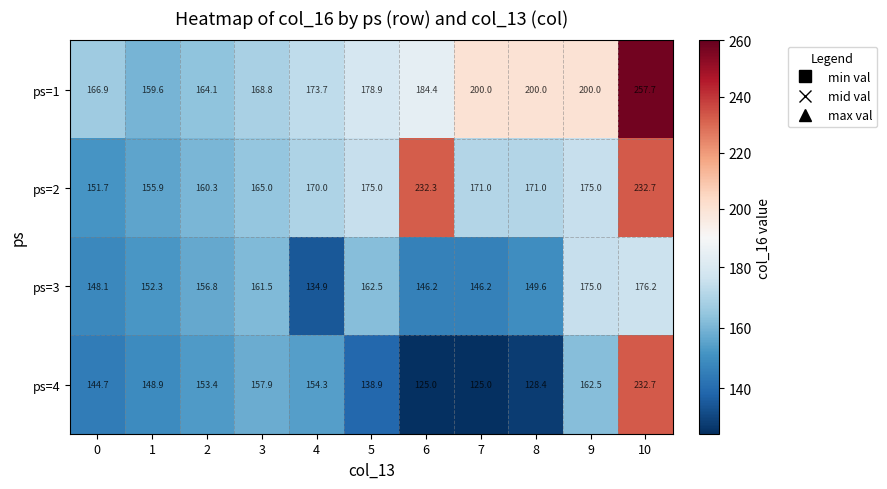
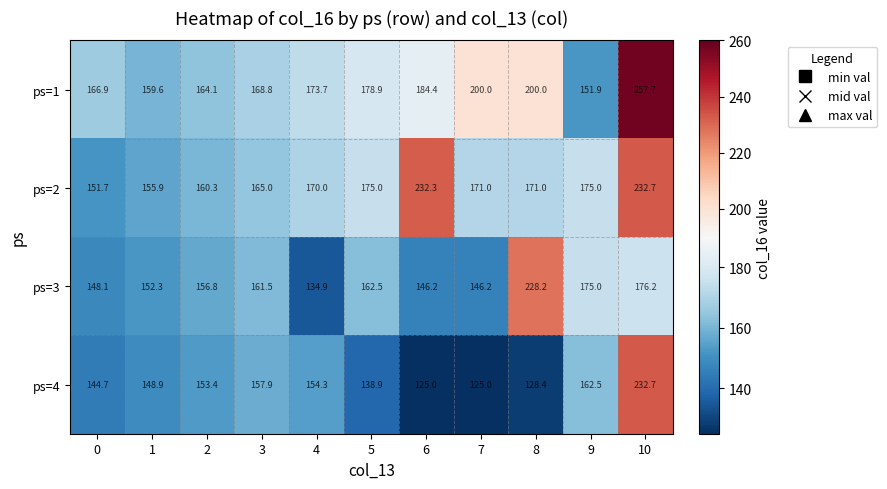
  {
    "ps=1": {
      "0": 166.9,
      "1": 159.6,
      "2": 164.1,
      "3": 168.8,
      "4": 173.7,
      "5": 178.9,
      "6": 184.4,
      "7": 200.0,
      "8": 200.0,
-     "9": 200.0,
+     "9": 151.9,
      "10": 257.7
    },
    "ps=2": {
      "0": 151.7,
      "1": 155.9,
      "2": 160.3,
      "3": 165.0,
      "4": 170.0,
      "5": 175.0,
      "6": 232.3,
      "7": 171.0,
      "8": 171.0,
      "9": 175.0,
      "10": 232.7
    },
    "ps=3": {
      "0": 148.1,
      "1": 152.3,
      "2": 156.8,
      "3": 161.5,
      "4": 134.9,
      "5": 162.5,
      "6": 146.2,
      "7": 146.2,
-     "8": 149.6,
+     "8": 228.2,
      "9": 175.0,
      "10": 176.2
    },
    "ps=4": {
      "0": 144.7,
      "1": 148.9,
      "2": 153.4,
      "3": 157.9,
      "4": 154.3,
      "5": 138.9,
      "6": 125.0,
      "7": 125.0,
      "8": 128.4,
      "9": 162.5,
      "10": 232.7
    }
  }
